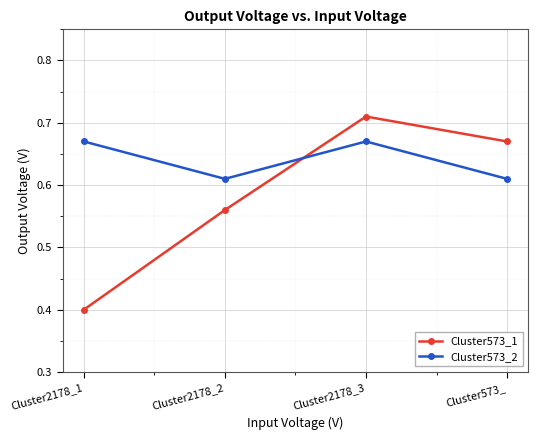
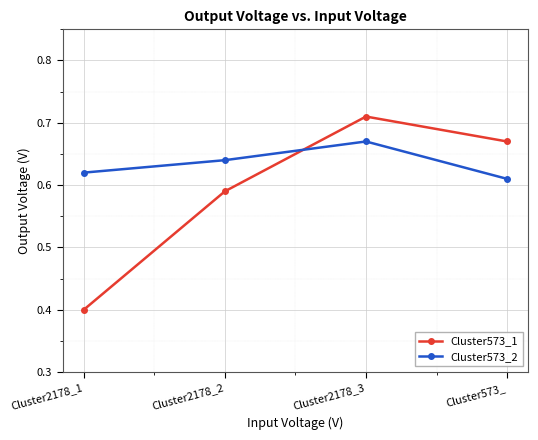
  {
    "Cluster573_1": {
      "Cluster2178_1": 0.40,
-     "Cluster2178_2": 0.56,
+     "Cluster2178_2": 0.59,
      "Cluster2178_3": 0.71,
      "Cluster573_": 0.67
    },
    "Cluster573_2": {
-     "Cluster2178_1": 0.67,
-     "Cluster2178_2": 0.61,
+     "Cluster2178_1": 0.62,
+     "Cluster2178_2": 0.64,
      "Cluster2178_3": 0.67,
      "Cluster573_": 0.61
    }
  }
